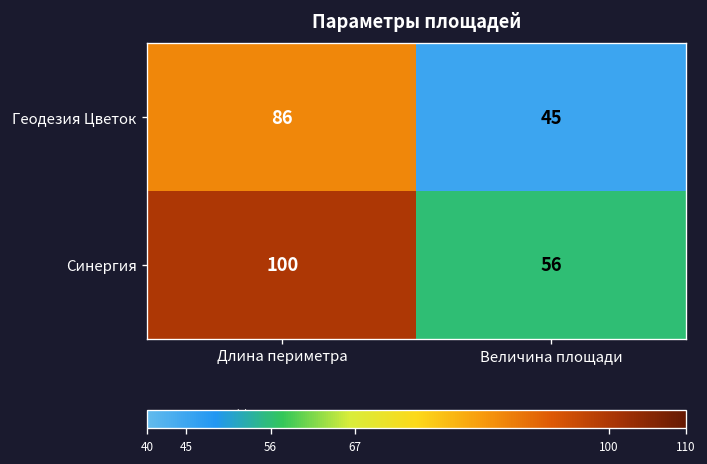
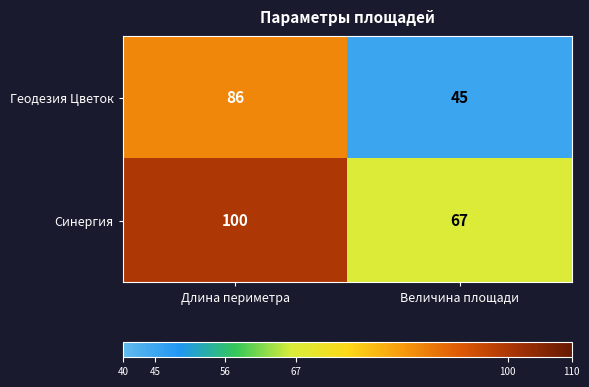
  {
    "Геодезия Цветок": {
      "Длина периметра": 86,
      "Величина площади": 45
    },
    "Синергия": {
      "Длина периметра": 100,
-     "Величина площади": 56
+     "Величина площади": 67
    }
  }
